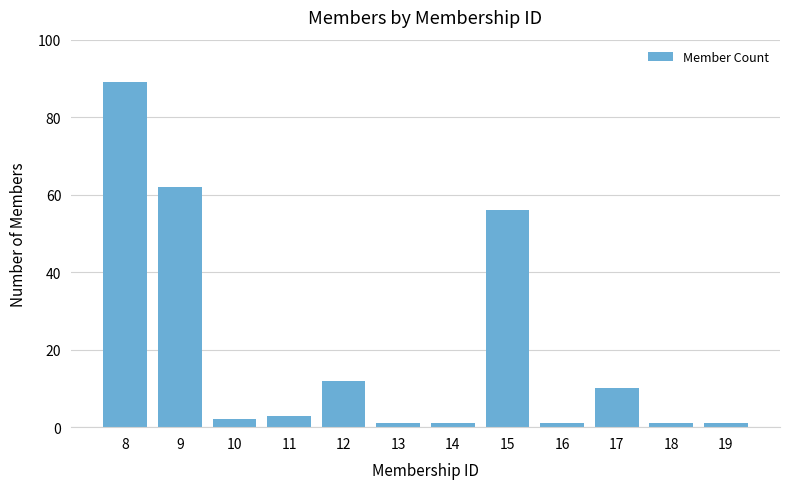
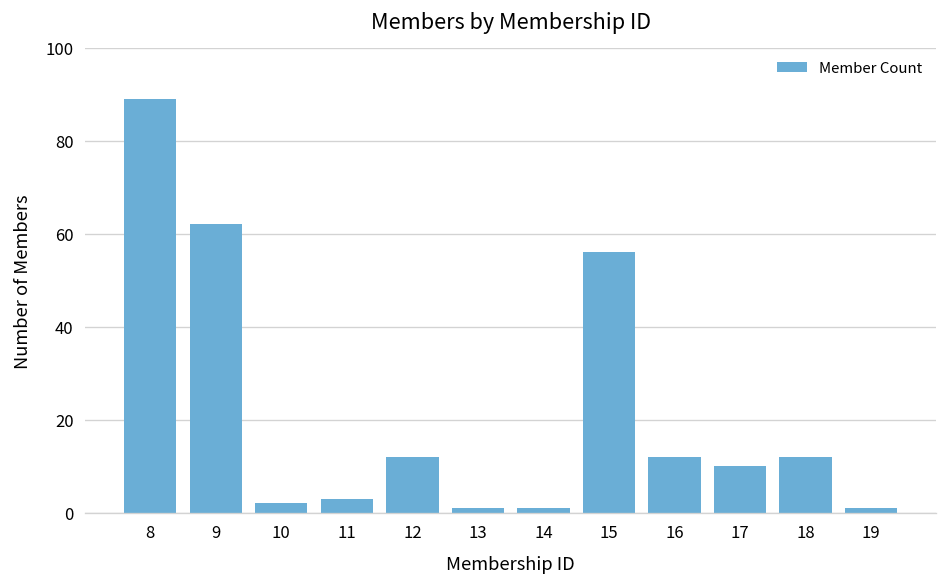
  {
    "8": 89,
    "9": 62,
    "10": 2,
    "11": 3,
    "12": 12,
    "13": 1,
    "14": 1,
    "15": 56,
-   "16": 1,
+   "16": 12,
    "17": 10,
-   "18": 1,
+   "18": 12,
    "19": 1
  }
